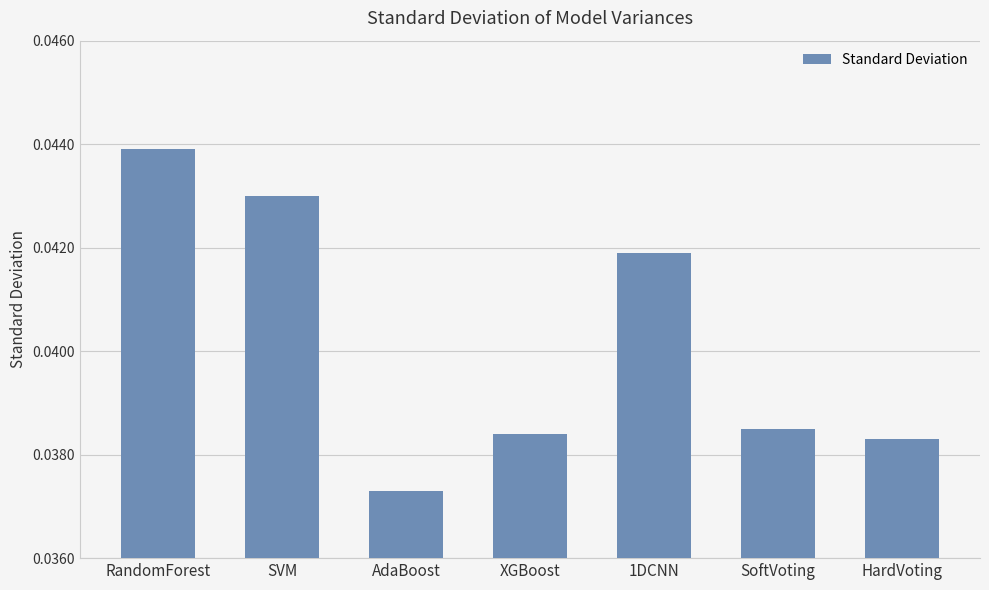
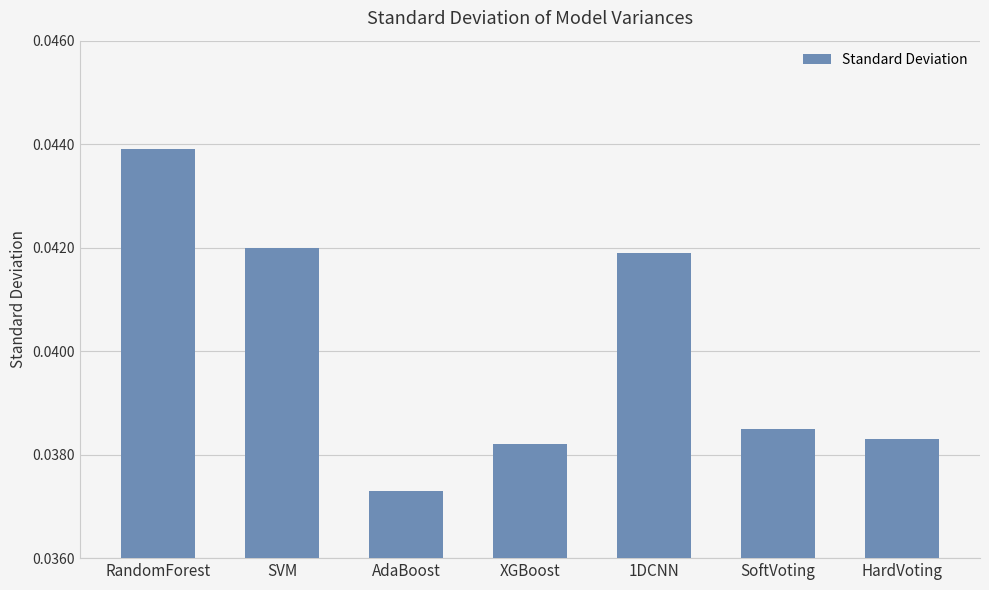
  {
    "RandomForest": 0.0439,
-   "SVM": 0.043,
+   "SVM": 0.042,
    "AdaBoost": 0.0373,
-   "XGBoost": 0.0384,
+   "XGBoost": 0.0382,
    "1DCNN": 0.0419,
    "SoftVoting": 0.0385,
    "HardVoting": 0.0383
  }
